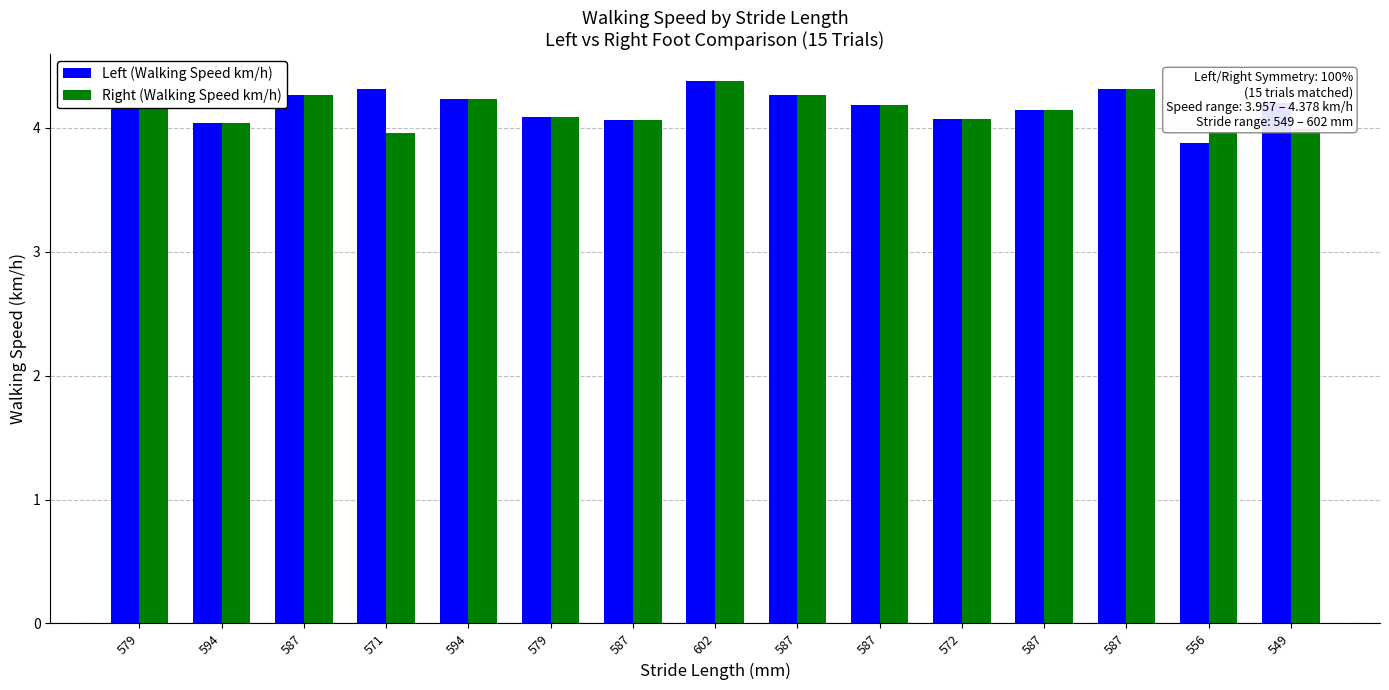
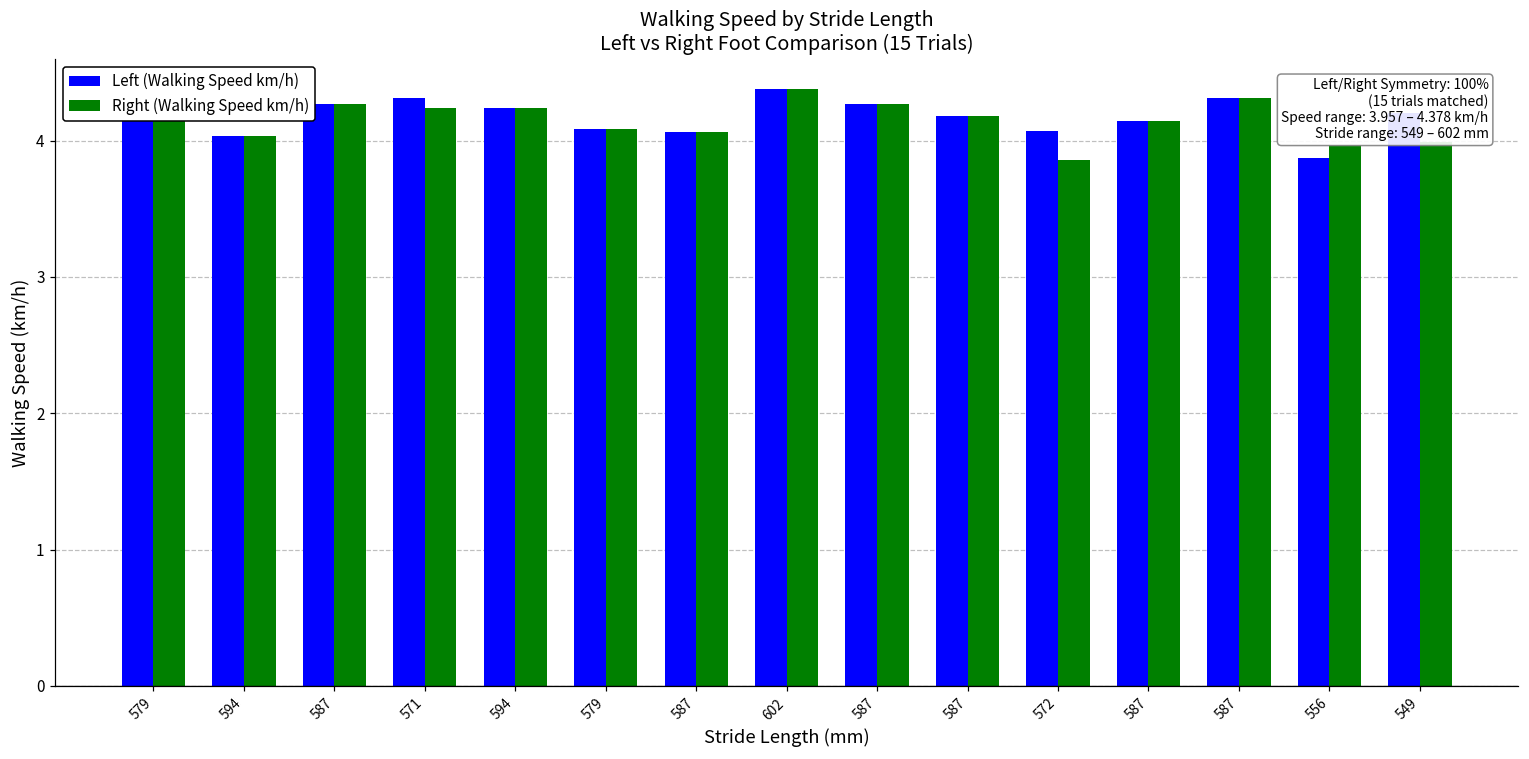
  {
    "Left (Walking Speed km/h)": {
      "571": 4.31,
      "602": 4.38,
      "572": 4.07,
      "556": 3.88
    },
    "Right (Walking Speed km/h)": {
-     "571": 3.96,
+     "571": 4.24,
      "602": 4.38,
-     "572": 4.07
+     "572": 3.86
    }
  }
